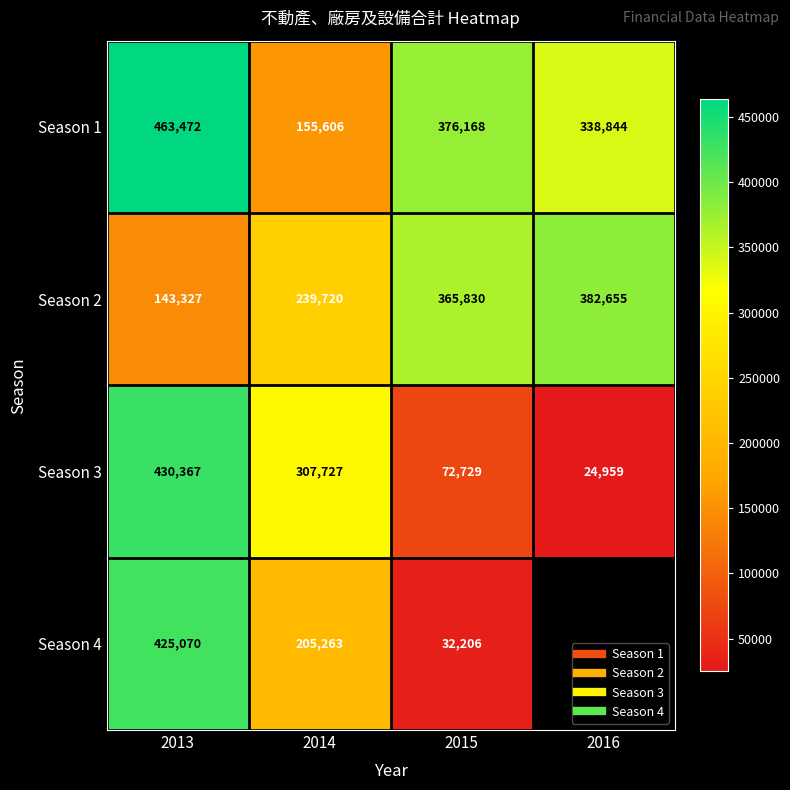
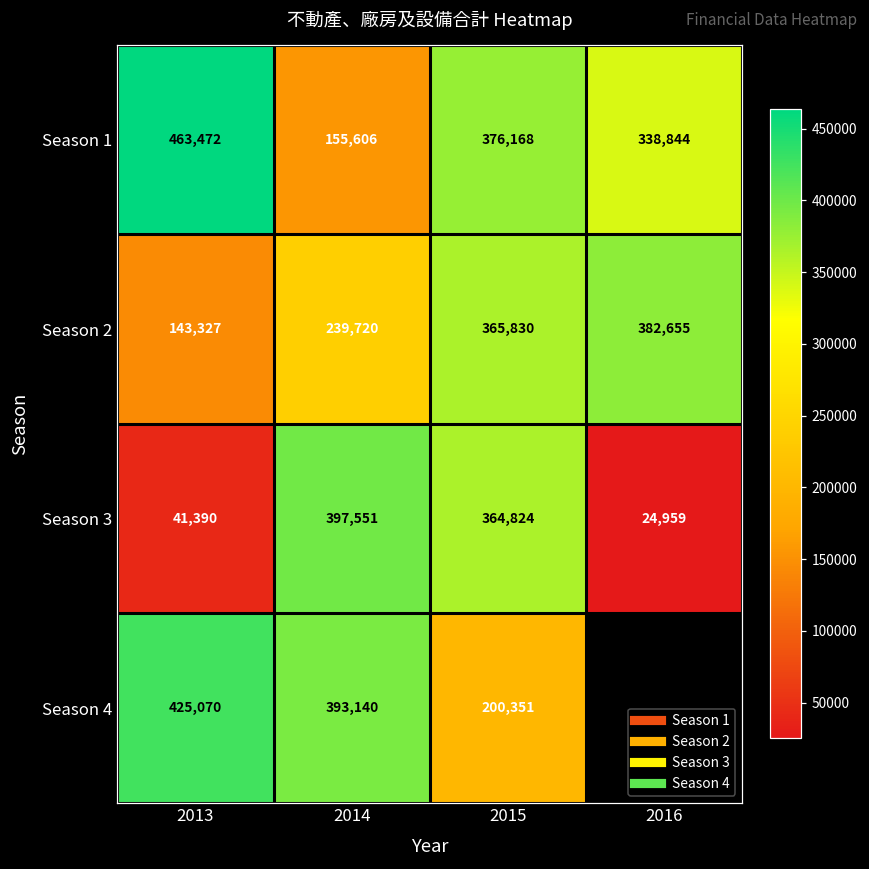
  {
    "Season 1": {
      "2013": "463,472",
      "2014": "155,606",
      "2015": "376,168",
      "2016": "338,844"
    },
    "Season 2": {
      "2013": "143,327",
      "2014": "239,720",
      "2015": "365,830",
      "2016": "382,655"
    },
    "Season 3": {
-     "2013": "430,367",
-     "2014": "307,727",
-     "2015": "72,729",
+     "2013": "41,390",
+     "2014": "397,551",
+     "2015": "364,824",
      "2016": "24,959"
    },
    "Season 4": {
      "2013": "425,070",
-     "2014": "205,263",
-     "2015": "32,206"
+     "2014": "393,140",
+     "2015": "200,351"
    }
  }
